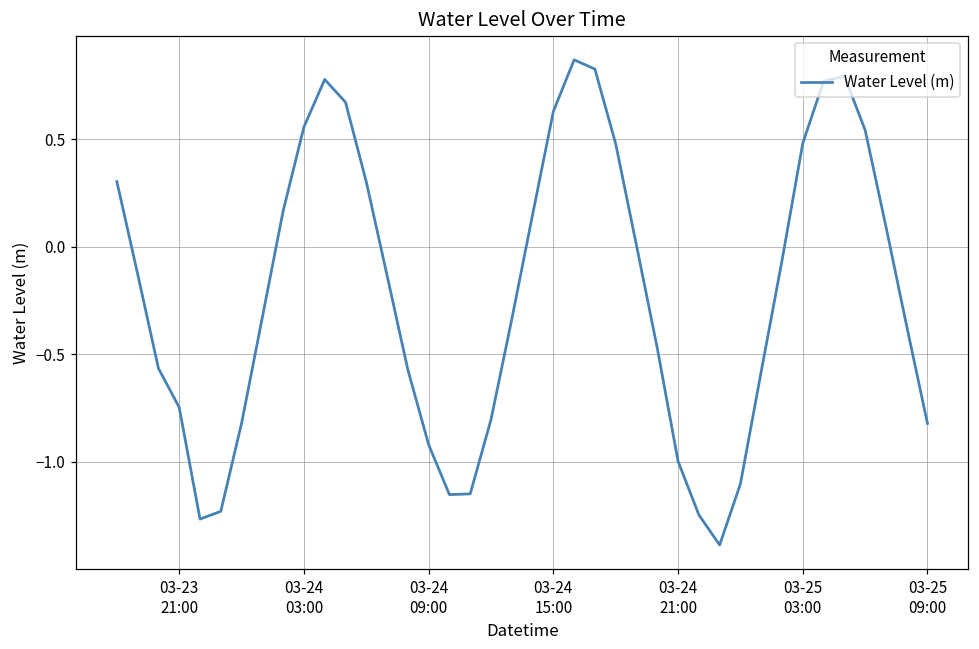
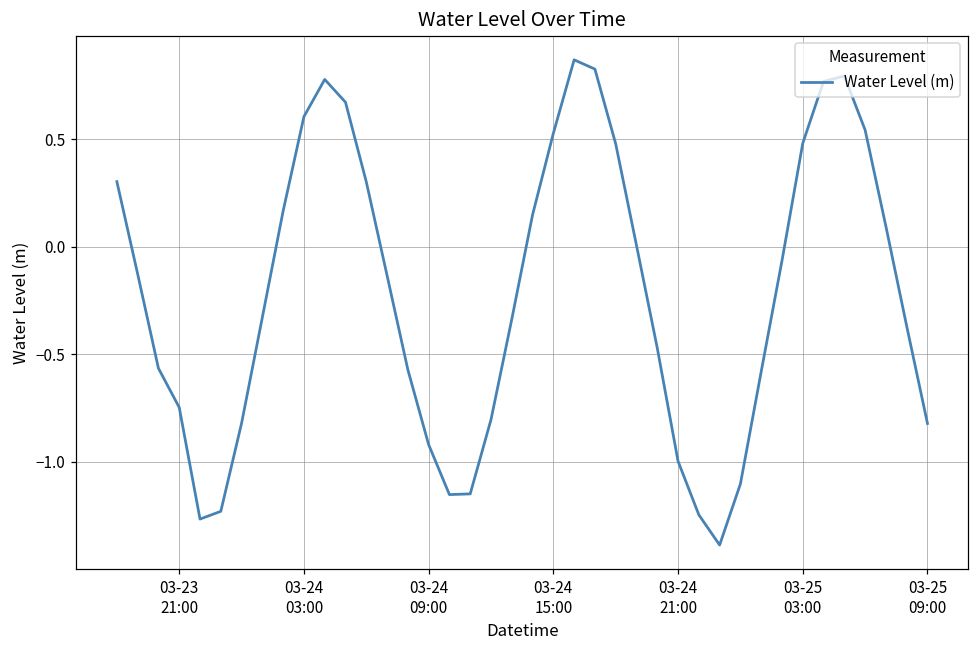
  {
    "03-23 21:00": -0.75,
-   "03-24 03:00": 0.56,
+   "03-24 03:00": 0.61,
    "03-24 09:00": -0.92,
-   "03-24 15:00": 0.63,
+   "03-24 15:00": 0.53,
    "03-24 21:00": -1.00,
    "03-25 03:00": 0.48,
    "03-25 09:00": -0.82
  }
